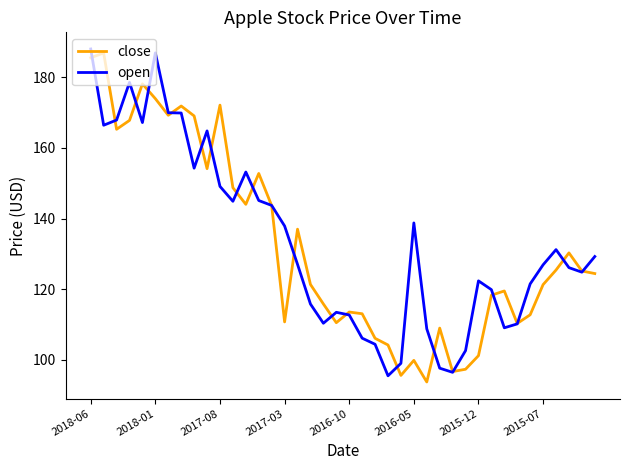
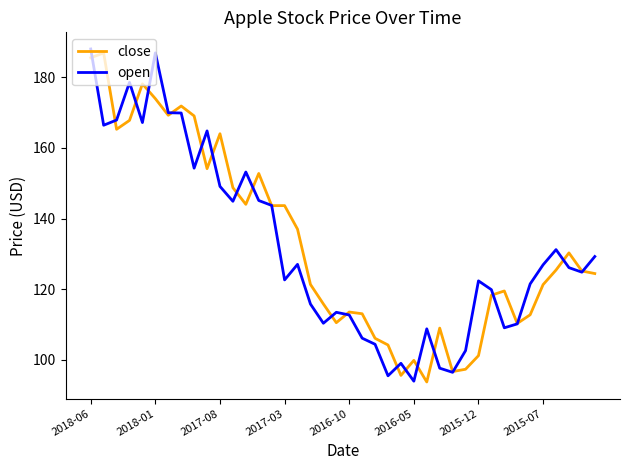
  {
    "close": {
      "2018-01": 174,
-     "2017-08": 172,
-     "2017-03": 111,
+     "2017-08": 164,
+     "2017-03": 144,
      "2016-10": 114,
      "2016-05": 100,
      "2015-12": 101,
      "2015-07": 121
    },
    "open": {
      "2017-08": 149,
-     "2017-03": 138,
+     "2017-03": 123,
      "2016-10": 113,
-     "2016-05": 139,
+     "2016-05": 94,
      "2015-12": 122,
      "2015-07": 127
    }
  }
